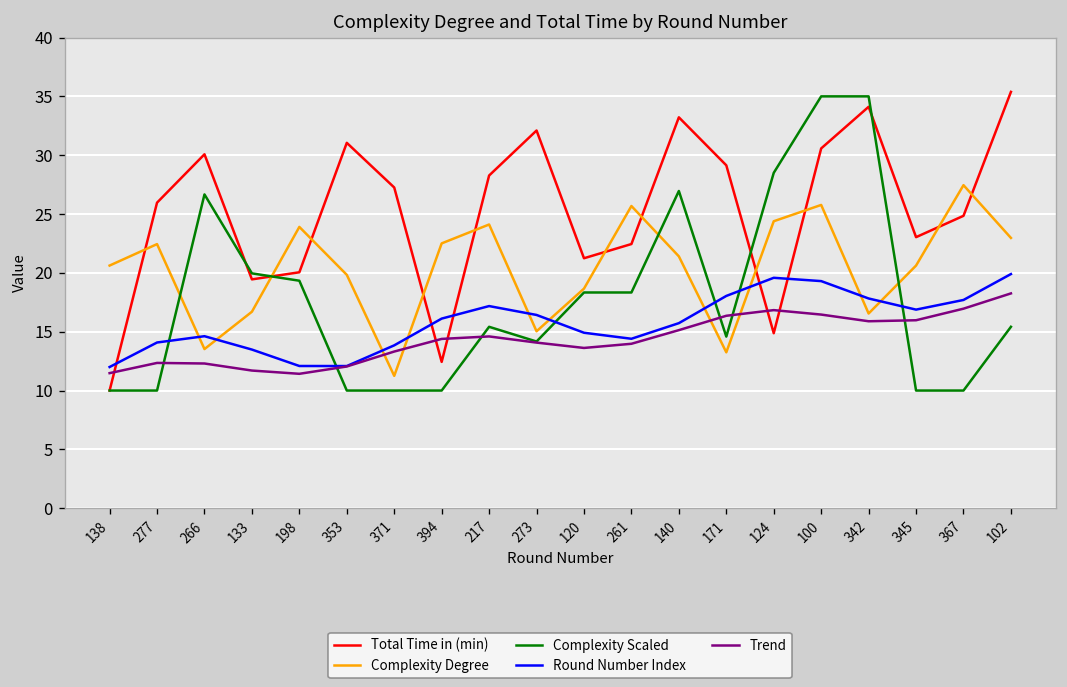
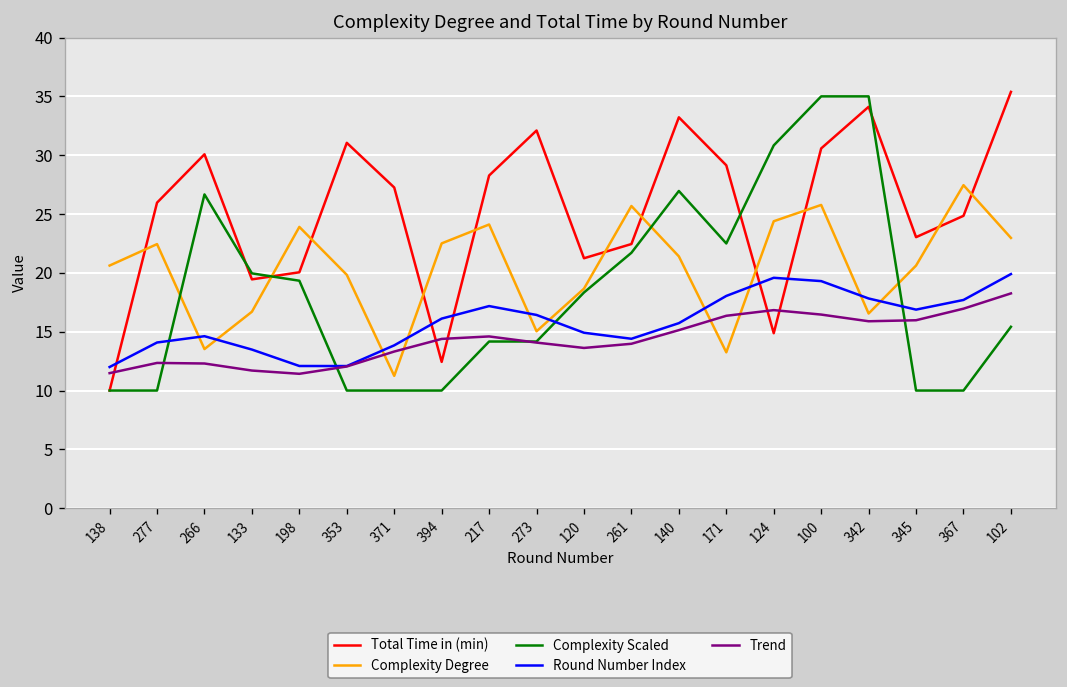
  {
    "Total Time in (min)": {
      "277": 26,
      "266": 30,
      "133": 19,
      "198": 20,
      "353": 31,
      "371": 27,
      "394": 12,
      "217": 28,
      "273": 32,
      "120": 21,
      "261": 22,
      "140": 33,
      "171": 29,
      "124": 15,
      "100": 31,
      "342": 34,
      "345": 23,
      "367": 25,
      "102": 35
    },
    "Complexity Degree": {
      "138": 21,
      "277": 22,
      "266": 14,
      "133": 17,
      "198": 24,
      "353": 20,
      "371": 11,
      "394": 23,
      "217": 24,
      "273": 15,
      "120": 19,
      "261": 26,
      "140": 21,
      "171": 13,
      "124": 24,
      "100": 26,
      "342": 17,
      "345": 21,
      "367": 27,
      "102": 23
    },
    "Complexity Scaled": {
      "277": 10,
      "266": 27,
      "133": 20,
      "198": 19,
      "353": 10,
      "371": 10,
      "394": 10,
-     "217": 15,
+     "217": 14,
      "120": 18,
-     "261": 18,
+     "261": 22,
      "140": 27,
-     "171": 15,
-     "124": 29,
+     "171": 23,
+     "124": 31,
      "100": 35,
      "342": 35,
      "345": 10,
      "367": 10,
      "102": 15
    },
    "Round Number Index": {
      "138": 12,
      "277": 14,
      "266": 15,
      "133": 13,
      "198": 12,
      "371": 14,
      "394": 16,
      "217": 17,
      "273": 16,
      "120": 15,
      "261": 14,
      "140": 16,
      "171": 18,
      "124": 20,
      "100": 19,
      "342": 18,
      "345": 17,
      "367": 18,
      "102": 20
    },
    "Trend": {
      "138": 11,
      "277": 12,
      "266": 12,
      "133": 12,
      "198": 11,
      "371": 13,
      "394": 14,
      "217": 15,
      "120": 14,
      "261": 14,
      "140": 15,
      "171": 16,
      "124": 17,
      "100": 16,
      "342": 16,
      "345": 16,
      "367": 17,
      "102": 18
    }
  }
